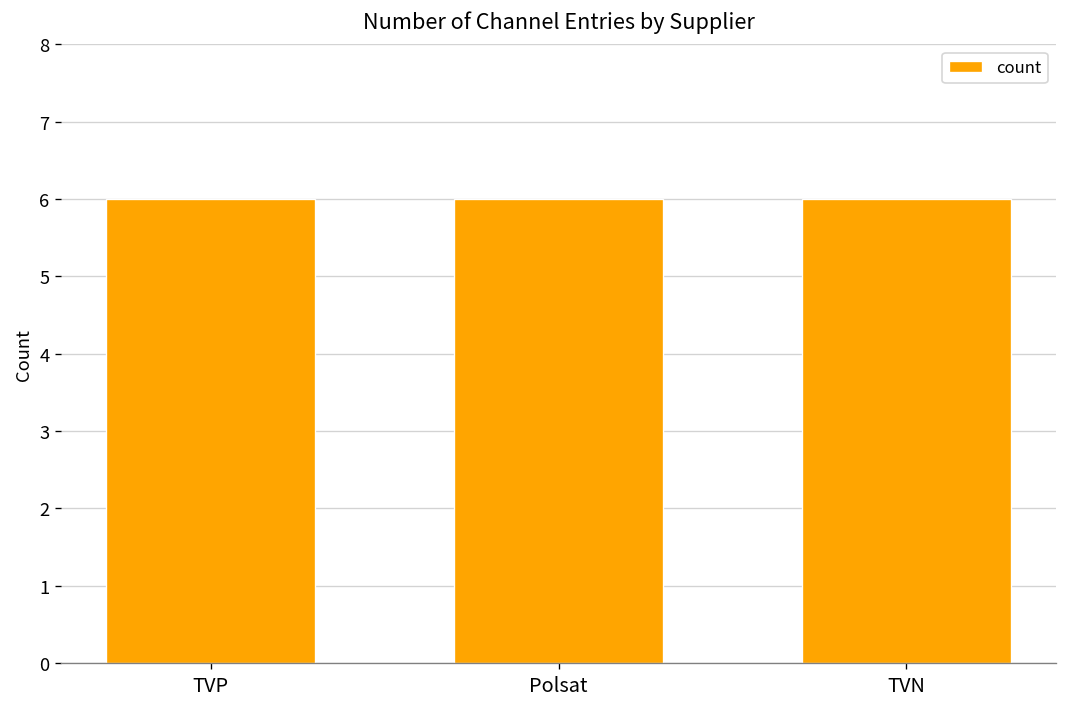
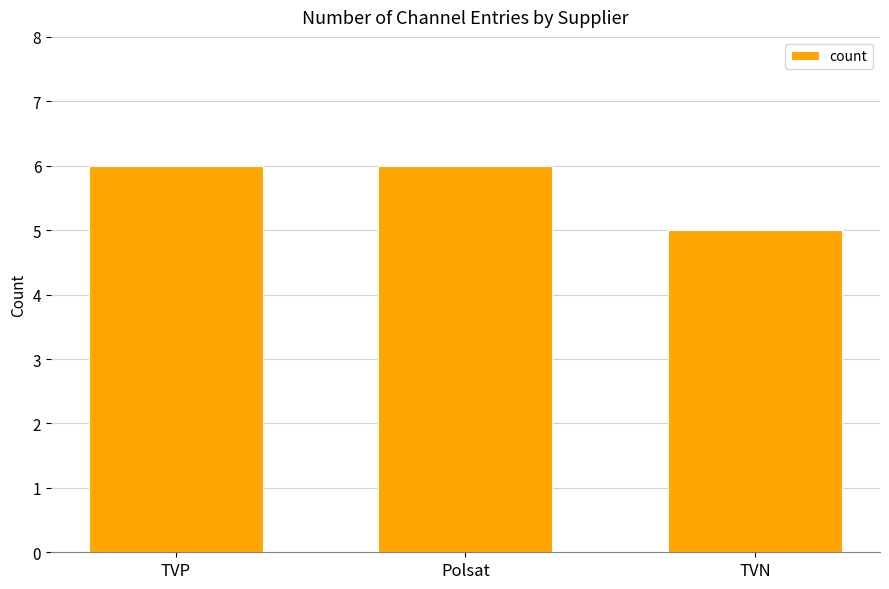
  {
    "TVP": 6,
    "Polsat": 6,
-   "TVN": 6
+   "TVN": 5
  }
